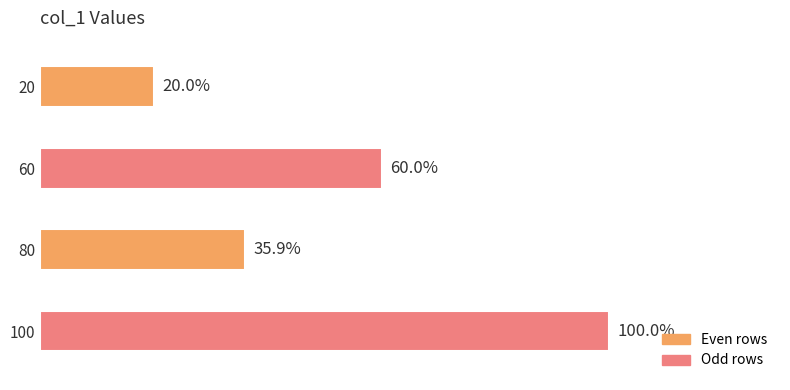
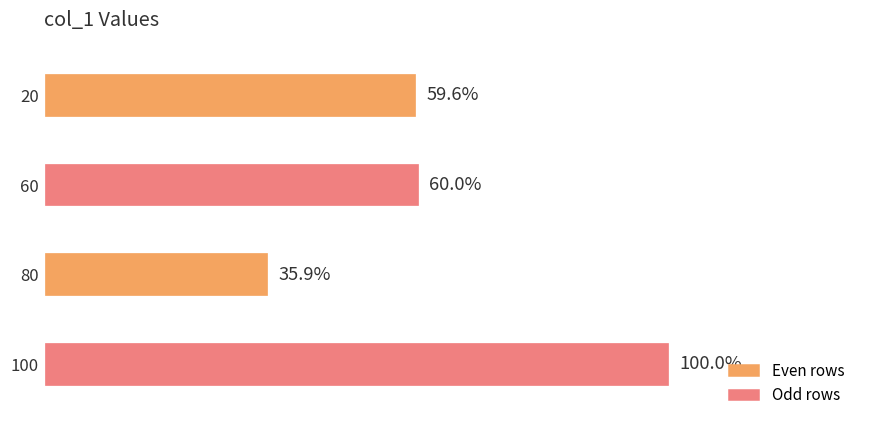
  {
-   "20": "20.0%",
+   "20": "59.6%",
    "60": "60.0%",
    "80": "35.9%",
    "100": "100.0%"
  }
